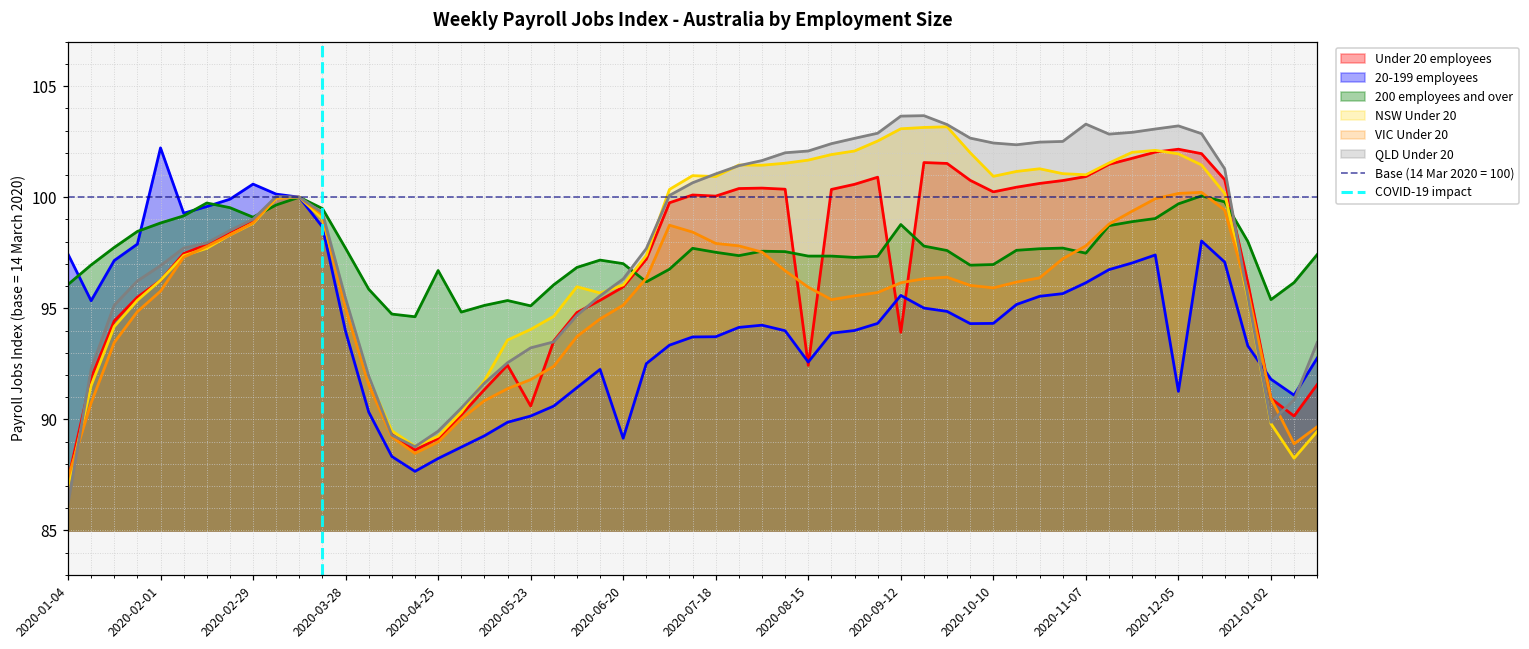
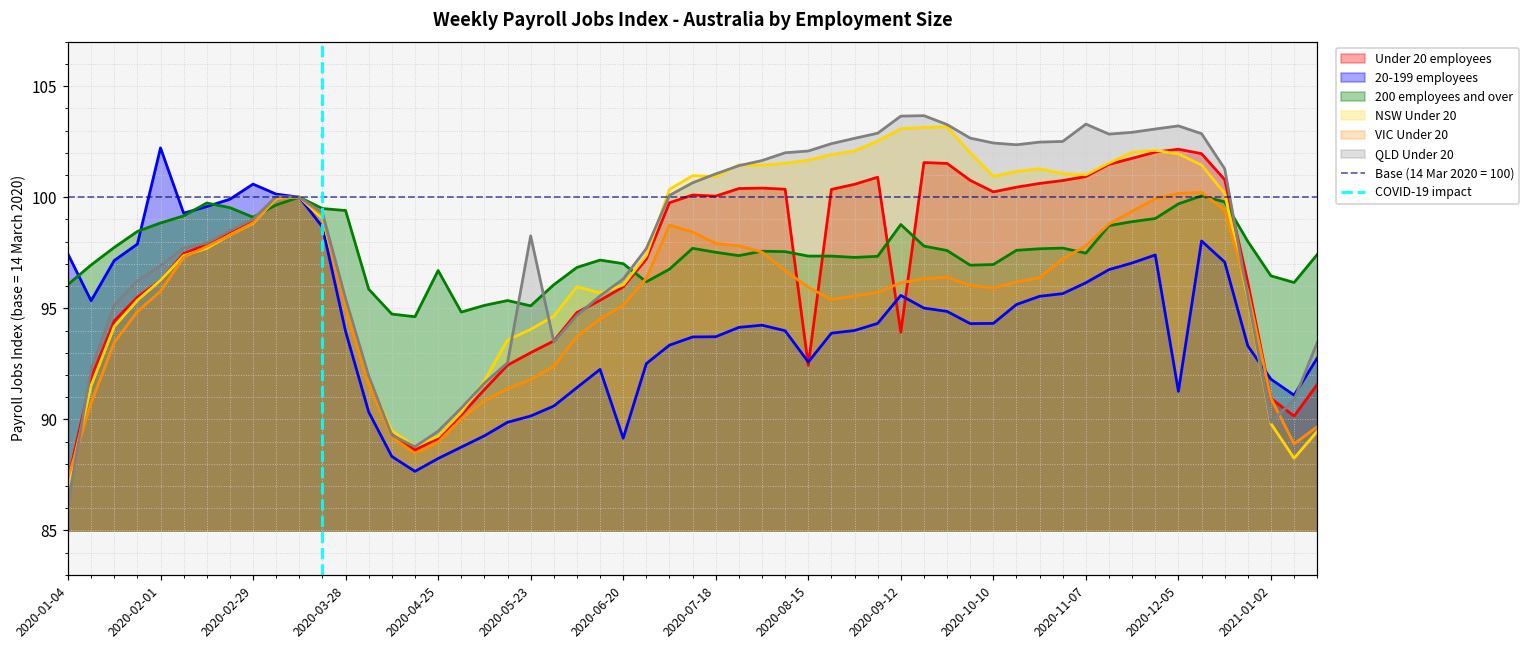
  {
    "Under 20 employees": {
-     "2020-05-23": 90.6,
+     "2020-05-23": 93.0,
      "2020-07-18": 100.1,
      "2020-08-15": 92.4,
      "2020-09-12": 93.9,
      "2020-10-10": 100.2,
      "2020-12-05": 102.2
    },
    "20-199 employees": {
      "2020-01-04": 97.4,
      "2020-02-01": 102.2,
      "2020-02-29": 100.6,
      "2020-03-28": 94.0,
      "2020-04-25": 88.2,
      "2020-05-23": 90.2,
      "2020-06-20": 89.2,
      "2020-07-18": 93.7,
      "2020-08-15": 92.6,
      "2020-09-12": 95.6,
      "2020-10-10": 94.3,
      "2020-11-07": 96.2,
      "2020-12-05": 91.3,
      "2021-01-02": 91.8
    },
    "200 employees and over": {
      "2020-01-04": 96.1,
      "2020-02-01": 98.8,
-     "2020-03-28": 97.7,
+     "2020-03-28": 99.4,
      "2020-04-25": 96.7,
      "2020-05-23": 95.1,
      "2020-06-20": 97.0,
      "2020-07-18": 97.5,
      "2020-08-15": 97.4,
      "2020-09-12": 98.8,
      "2020-10-10": 97.0,
      "2020-11-07": 97.5,
      "2020-12-05": 99.7,
-     "2021-01-02": 95.4
+     "2021-01-02": 96.5
    },
    "QLD Under 20": {
      "2020-01-04": 86.2,
      "2020-02-01": 96.9,
      "2020-03-28": 95.4,
      "2020-04-25": 89.5,
-     "2020-05-23": 93.2,
+     "2020-05-23": 98.3,
      "2020-06-20": 96.3,
      "2020-08-15": 102.1,
      "2020-09-12": 103.7,
      "2020-10-10": 102.4,
      "2020-11-07": 103.3,
      "2020-12-05": 103.2
    }
  }
